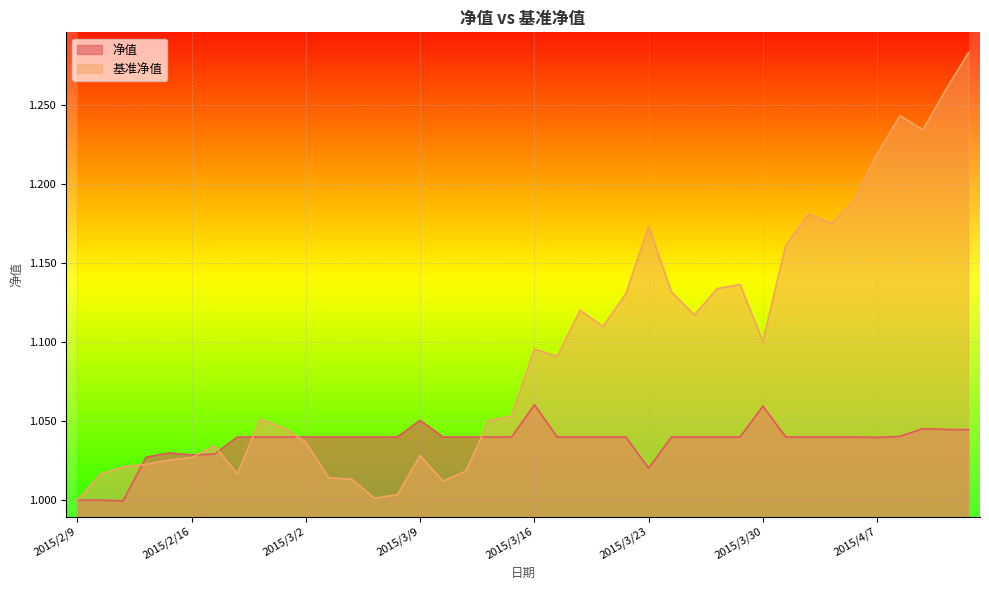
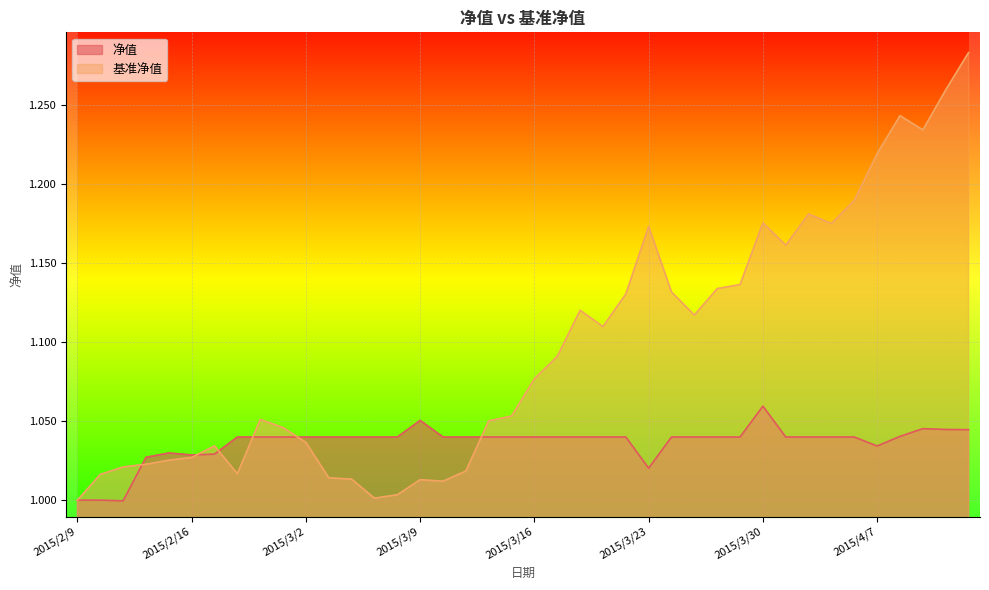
  {
    "净值": {
      "2015/3/2": 1.040,
      "2015/3/9": 1.050,
-     "2015/3/16": 1.060,
+     "2015/3/16": 1.040,
      "2015/3/23": 1.020,
      "2015/3/30": 1.059,
-     "2015/4/7": 1.040
+     "2015/4/7": 1.034
    },
    "基准净值": {
      "2015/3/2": 1.037,
-     "2015/3/9": 1.028,
-     "2015/3/16": 1.096,
+     "2015/3/9": 1.013,
+     "2015/3/16": 1.077,
      "2015/3/23": 1.173,
-     "2015/3/30": 1.100,
+     "2015/3/30": 1.175,
      "2015/4/7": 1.219
    }
  }
